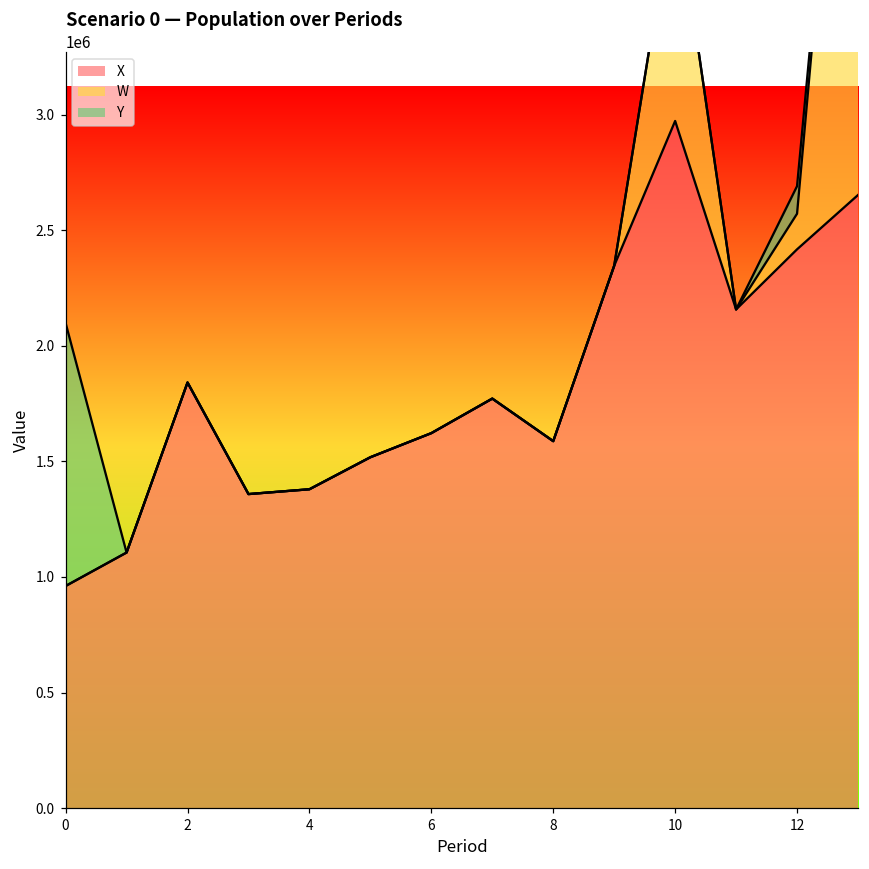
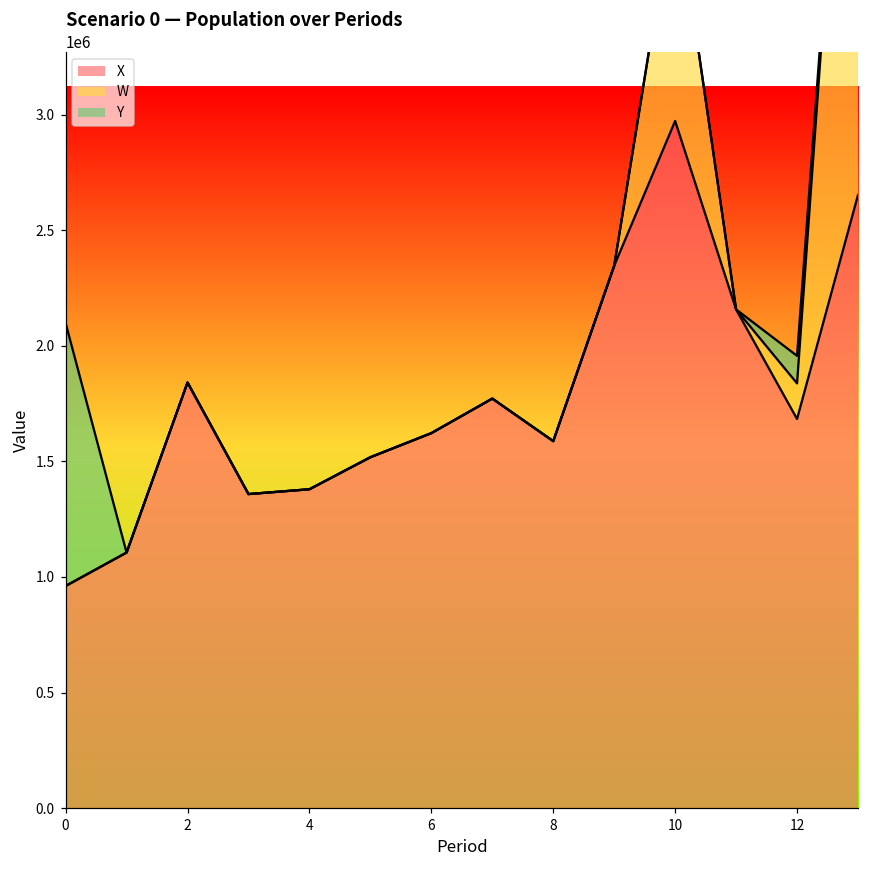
  {
    "X": {
      "10": 2970000,
-     "12": 2420000
+     "12": 1680000
    },
    "W": {
      "12": 150000
    },
    "Y": {
      "0": 1140000,
      "12": 120000
    }
  }
